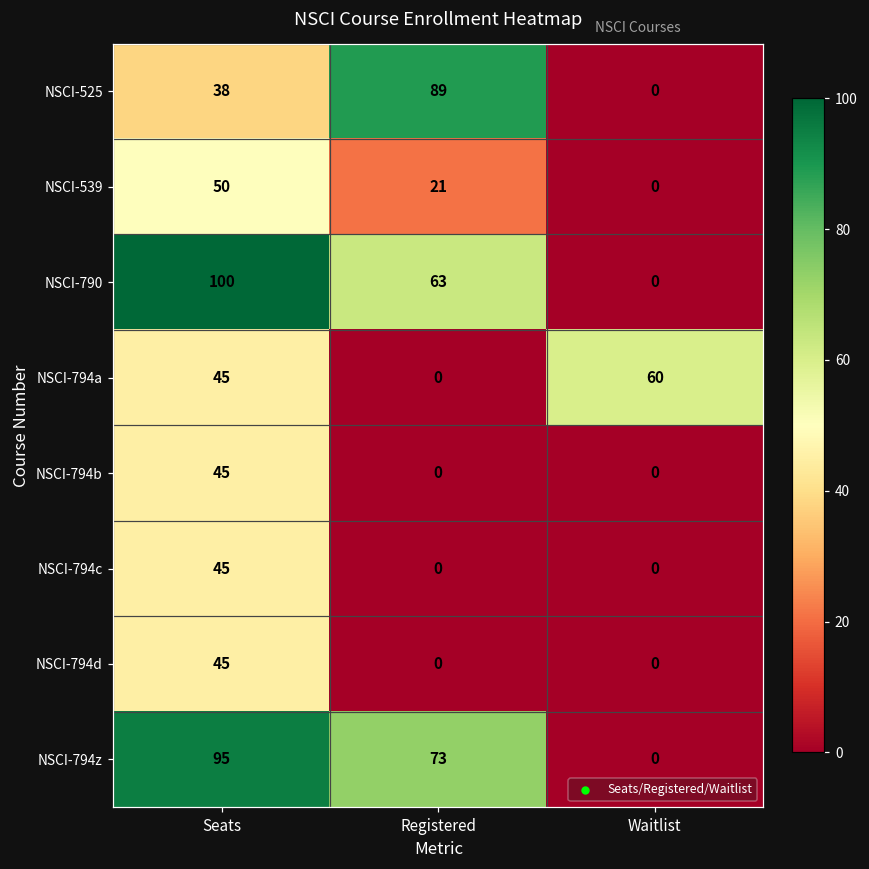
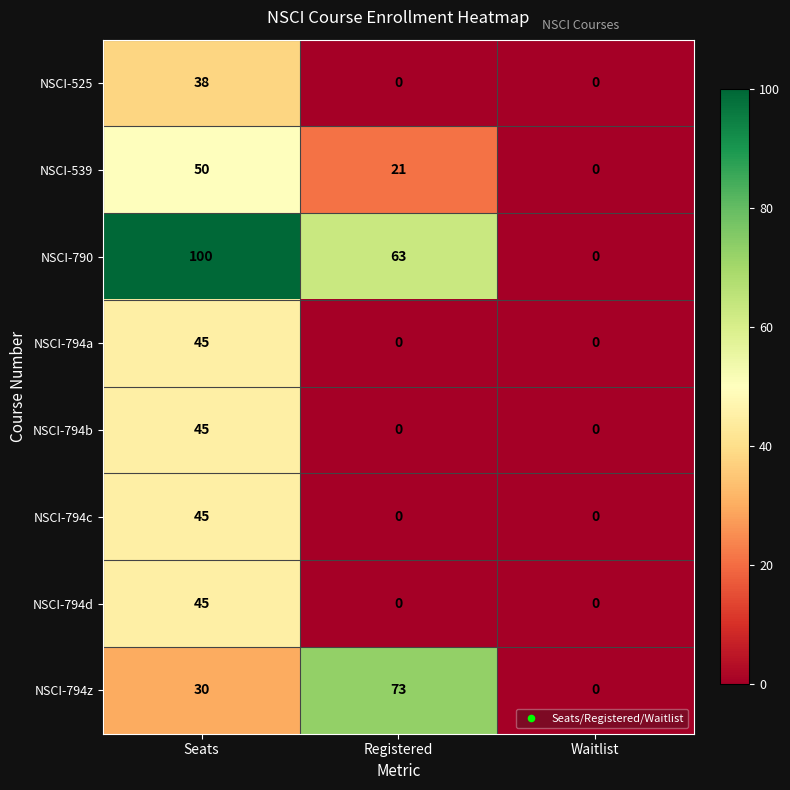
  {
    "NSCI-525": {
      "Seats": 38,
-     "Registered": 89,
+     "Registered": 0,
      "Waitlist": 0
    },
    "NSCI-539": {
      "Seats": 50,
      "Registered": 21,
      "Waitlist": 0
    },
    "NSCI-790": {
      "Seats": 100,
      "Registered": 63,
      "Waitlist": 0
    },
    "NSCI-794a": {
      "Seats": 45,
      "Registered": 0,
-     "Waitlist": 60
+     "Waitlist": 0
    },
    "NSCI-794b": {
      "Seats": 45,
      "Registered": 0,
      "Waitlist": 0
    },
    "NSCI-794c": {
      "Seats": 45,
      "Registered": 0,
      "Waitlist": 0
    },
    "NSCI-794d": {
      "Seats": 45,
      "Registered": 0,
      "Waitlist": 0
    },
    "NSCI-794z": {
-     "Seats": 95,
+     "Seats": 30,
      "Registered": 73,
      "Waitlist": 0
    }
  }
